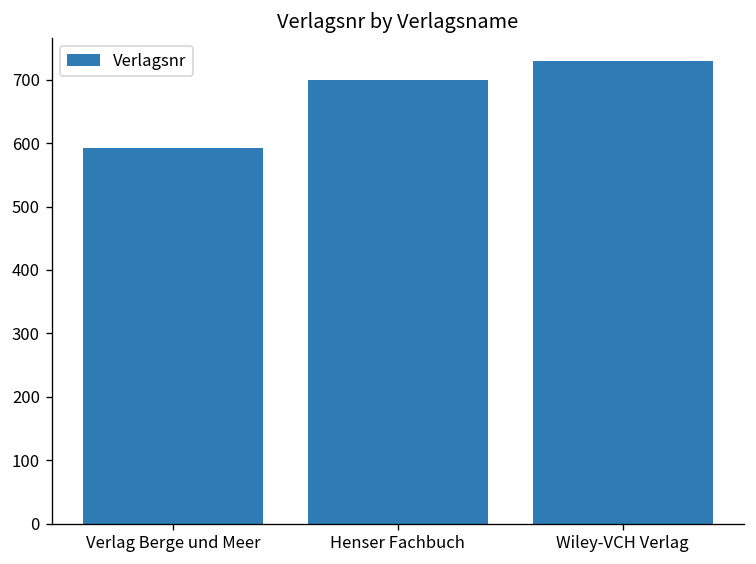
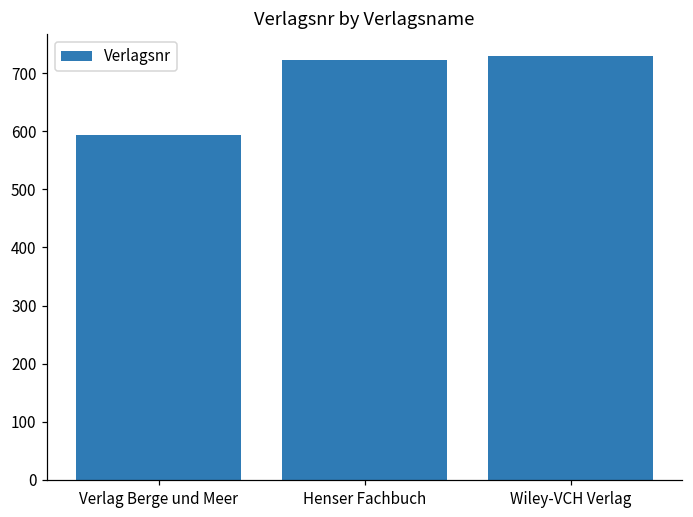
  {
    "Verlag Berge und Meer": 590,
-   "Henser Fachbuch": 700,
+   "Henser Fachbuch": 720,
    "Wiley-VCH Verlag": 730
  }
